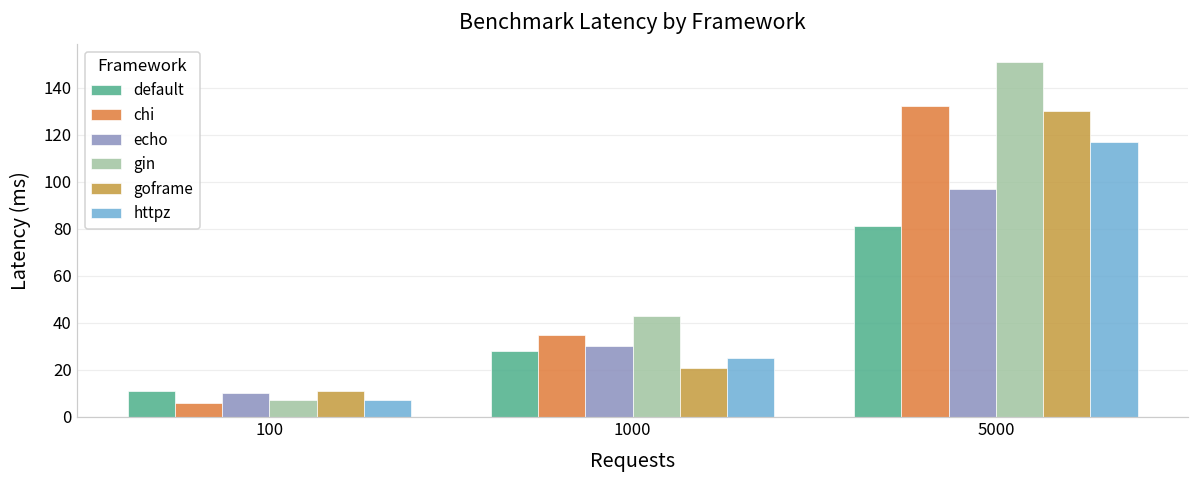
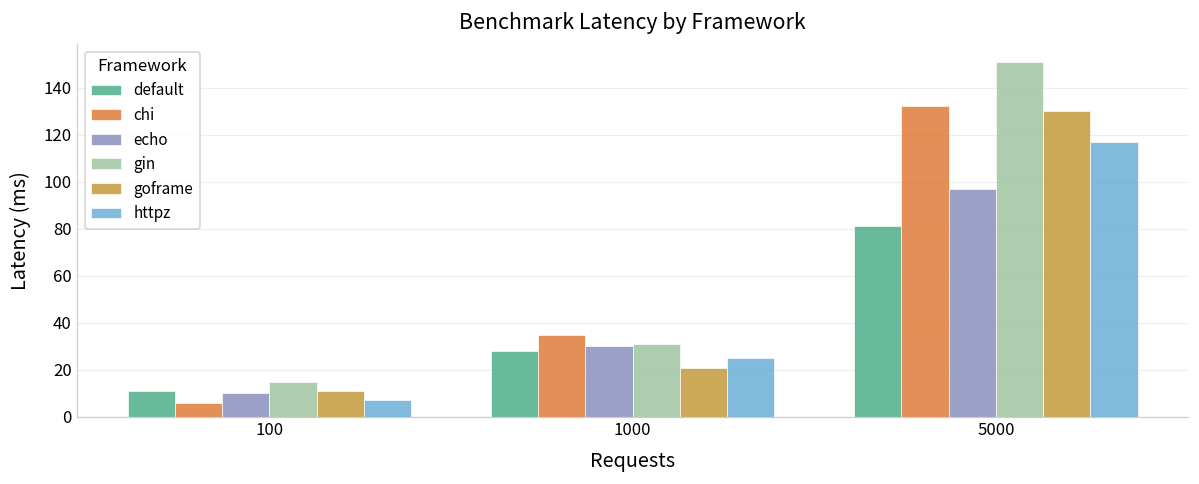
  {
    "default": {
      "100": 11,
      "1000": 28,
      "5000": 81
    },
    "gin": {
-     "100": 7,
-     "1000": 43,
+     "100": 15,
+     "1000": 31,
      "5000": 151
    }
  }
